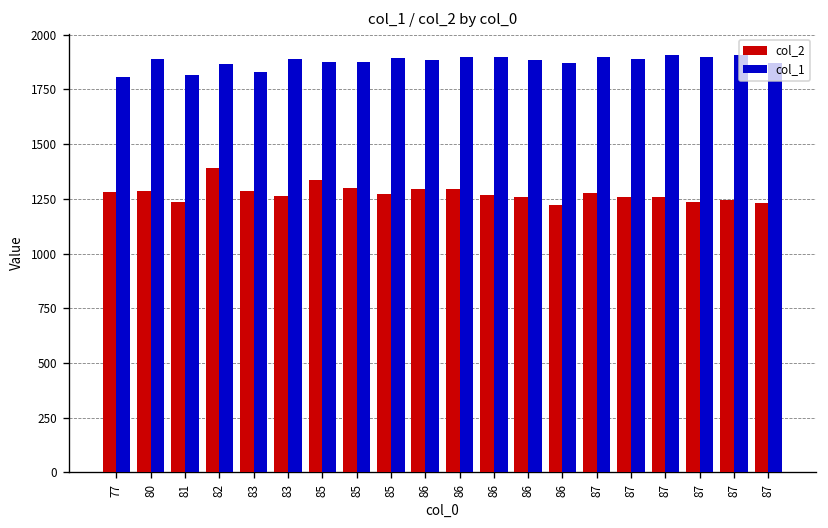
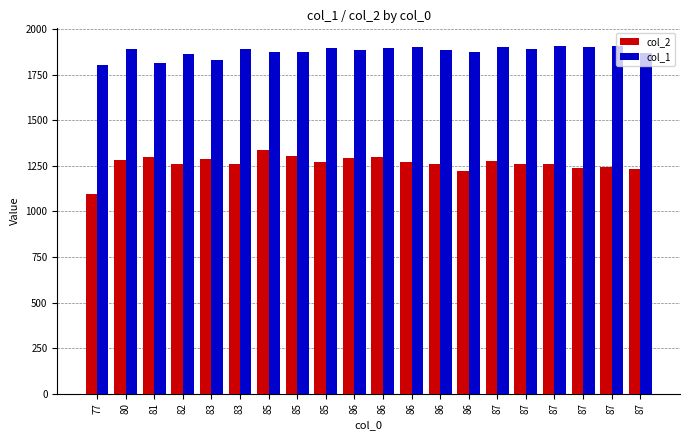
  {
    "col_2": {
-     "77": 1280,
+     "77": 1100,
      "80": 1280,
-     "81": 1240,
-     "82": 1390
+     "81": 1300,
+     "82": 1260
    },
    "col_1": {
      "77": 1810,
      "80": 1890,
      "81": 1820,
      "82": 1870
    }
  }
